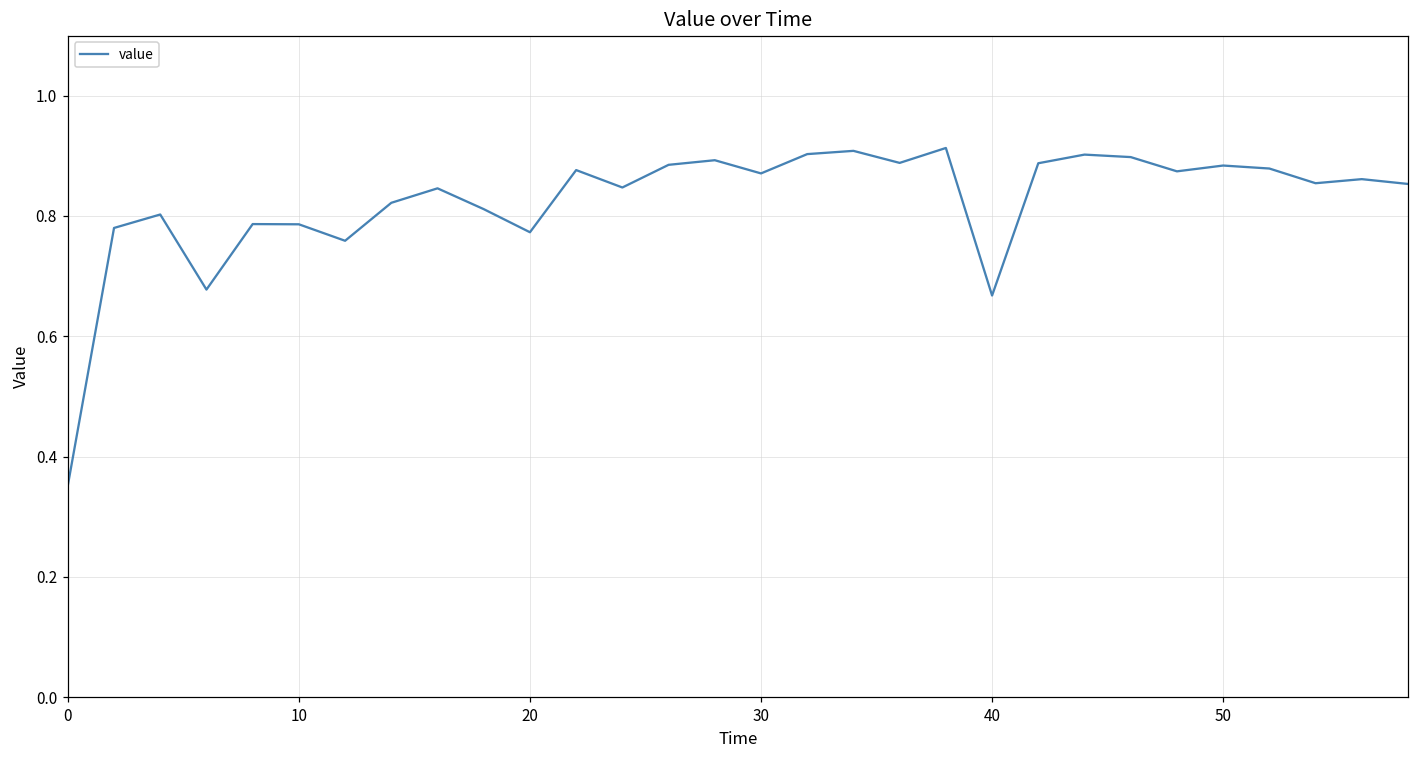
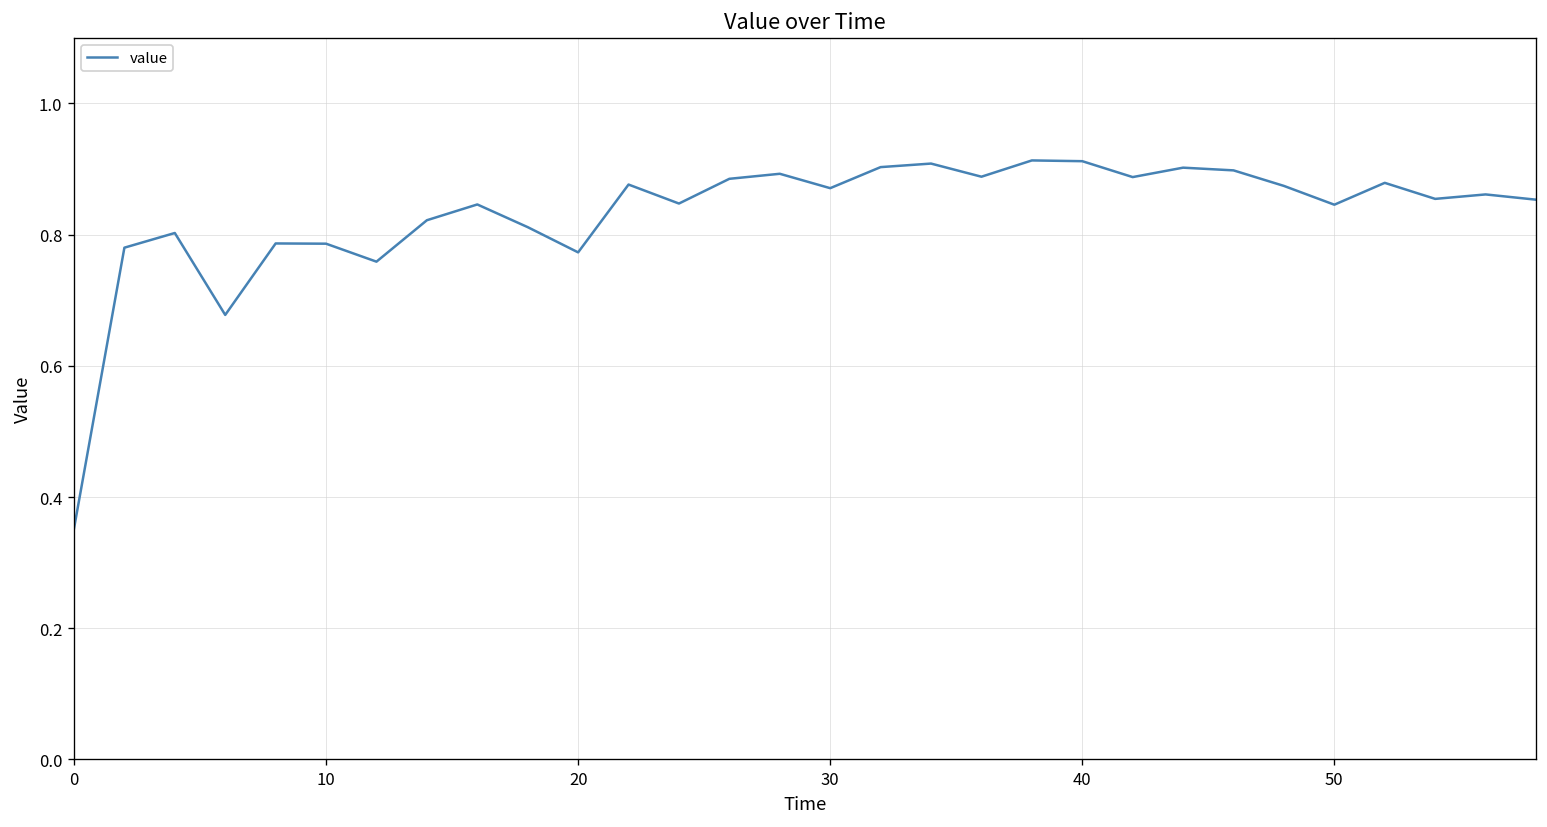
  {
    "0": 0.35,
    "10": 0.79,
    "20": 0.77,
    "30": 0.87,
-   "40": 0.67,
-   "50": 0.88
+   "40": 0.91,
+   "50": 0.85
  }
